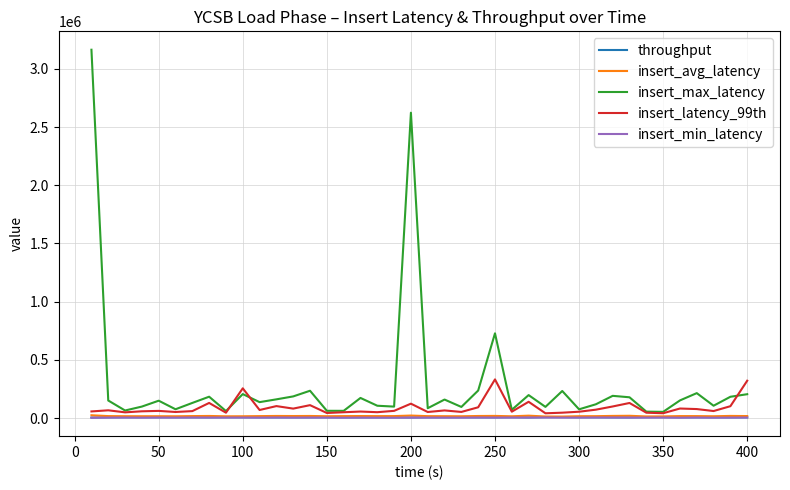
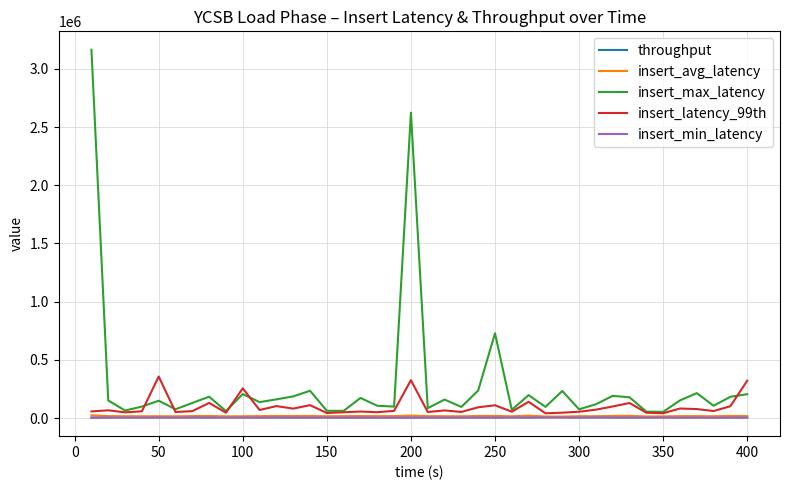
  {
    "insert_max_latency": {
      "50": 150000,
      "100": 210000,
      "200": 2620000,
      "250": 730000,
      "400": 200000
    },
    "insert_latency_99th": {
-     "50": 60000,
+     "50": 360000,
      "100": 260000,
-     "200": 120000,
-     "250": 330000,
+     "200": 330000,
+     "250": 110000,
      "400": 320000
    }
  }
